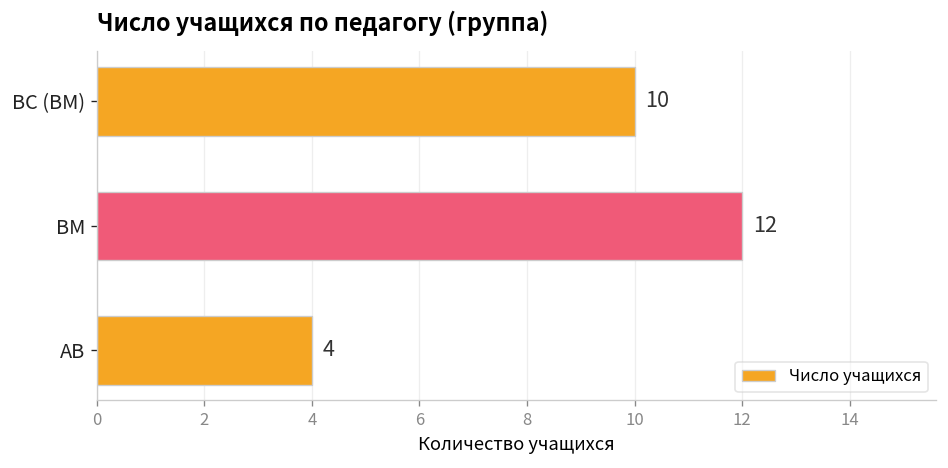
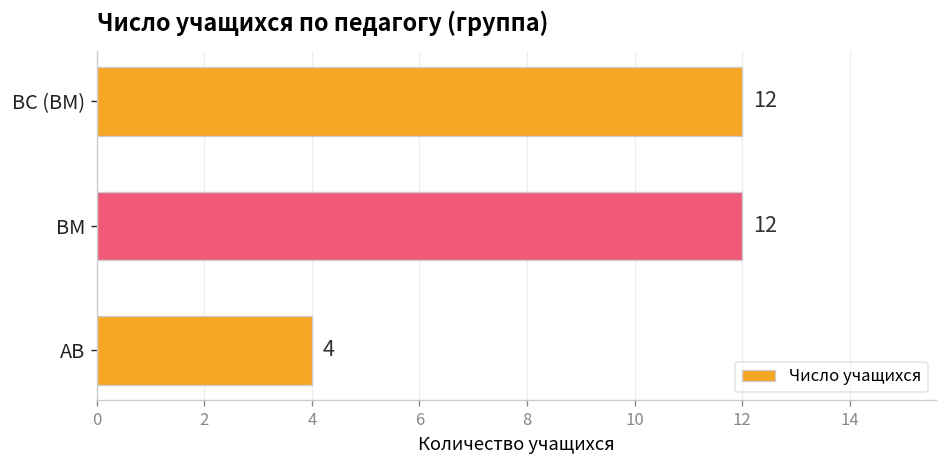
  {
-   "ВС (ВМ)": 10,
+   "ВС (ВМ)": 12,
    "ВМ": 12,
    "АВ": 4
  }
